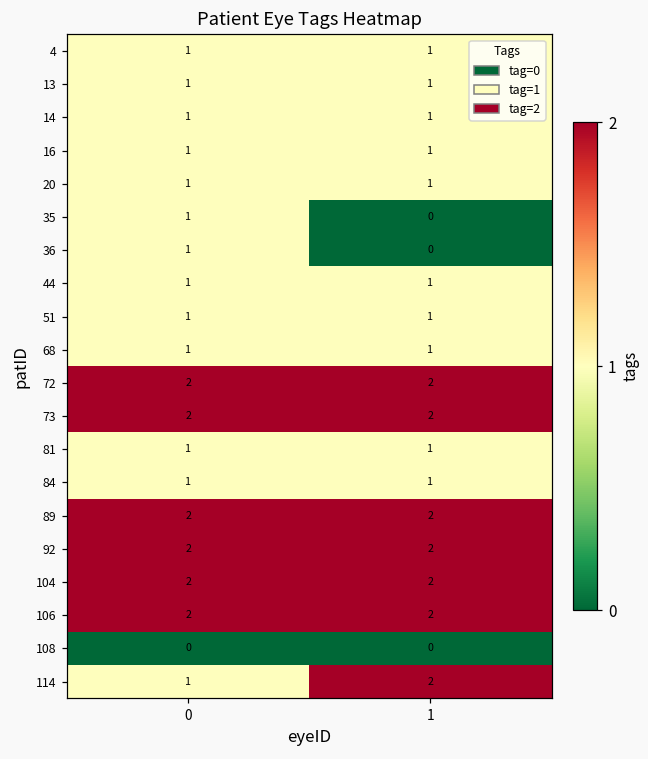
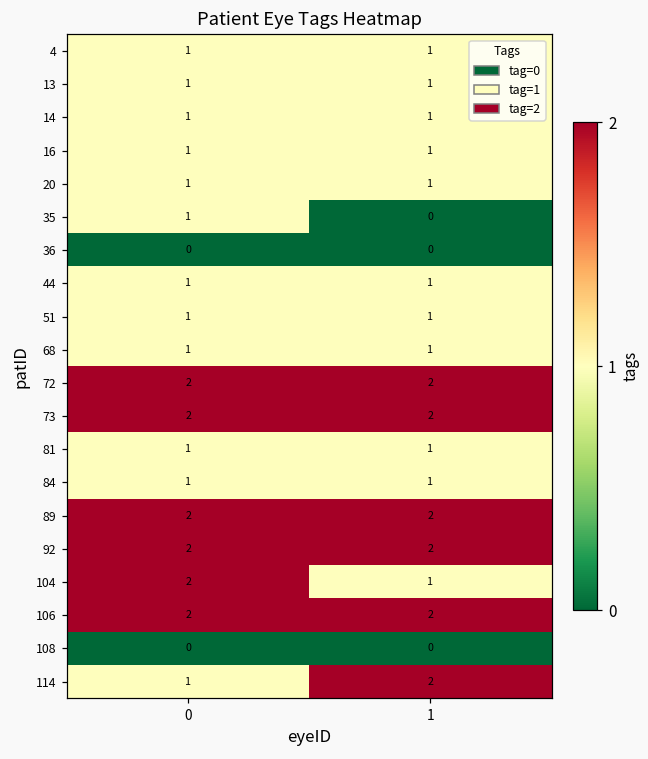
  {
    "4": {
      "0": 1,
      "1": 1
    },
    "13": {
      "0": 1,
      "1": 1
    },
    "14": {
      "0": 1,
      "1": 1
    },
    "16": {
      "0": 1,
      "1": 1
    },
    "20": {
      "0": 1,
      "1": 1
    },
    "35": {
      "0": 1,
      "1": 0
    },
    "36": {
-     "0": 1,
+     "0": 0,
      "1": 0
    },
    "44": {
      "0": 1,
      "1": 1
    },
    "51": {
      "0": 1,
      "1": 1
    },
    "68": {
      "0": 1,
      "1": 1
    },
    "72": {
      "0": 2,
      "1": 2
    },
    "73": {
      "0": 2,
      "1": 2
    },
    "81": {
      "0": 1,
      "1": 1
    },
    "84": {
      "0": 1,
      "1": 1
    },
    "89": {
      "0": 2,
      "1": 2
    },
    "92": {
      "0": 2,
      "1": 2
    },
    "104": {
      "0": 2,
-     "1": 2
+     "1": 1
    },
    "106": {
      "0": 2,
      "1": 2
    },
    "108": {
      "0": 0,
      "1": 0
    },
    "114": {
      "0": 1,
      "1": 2
    }
  }
